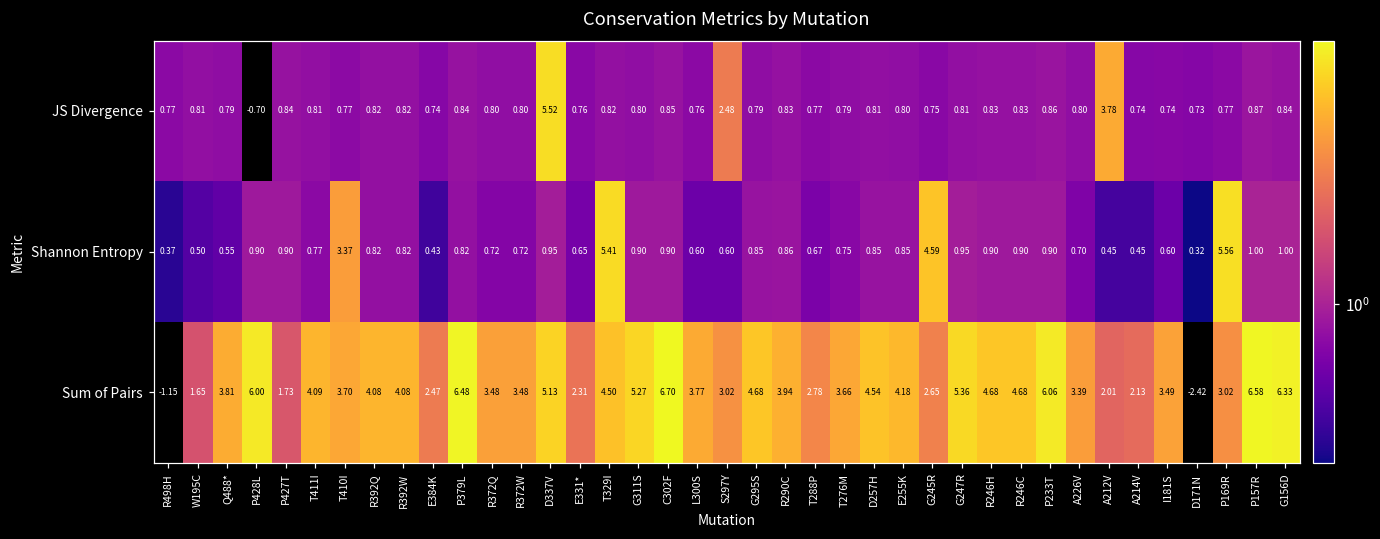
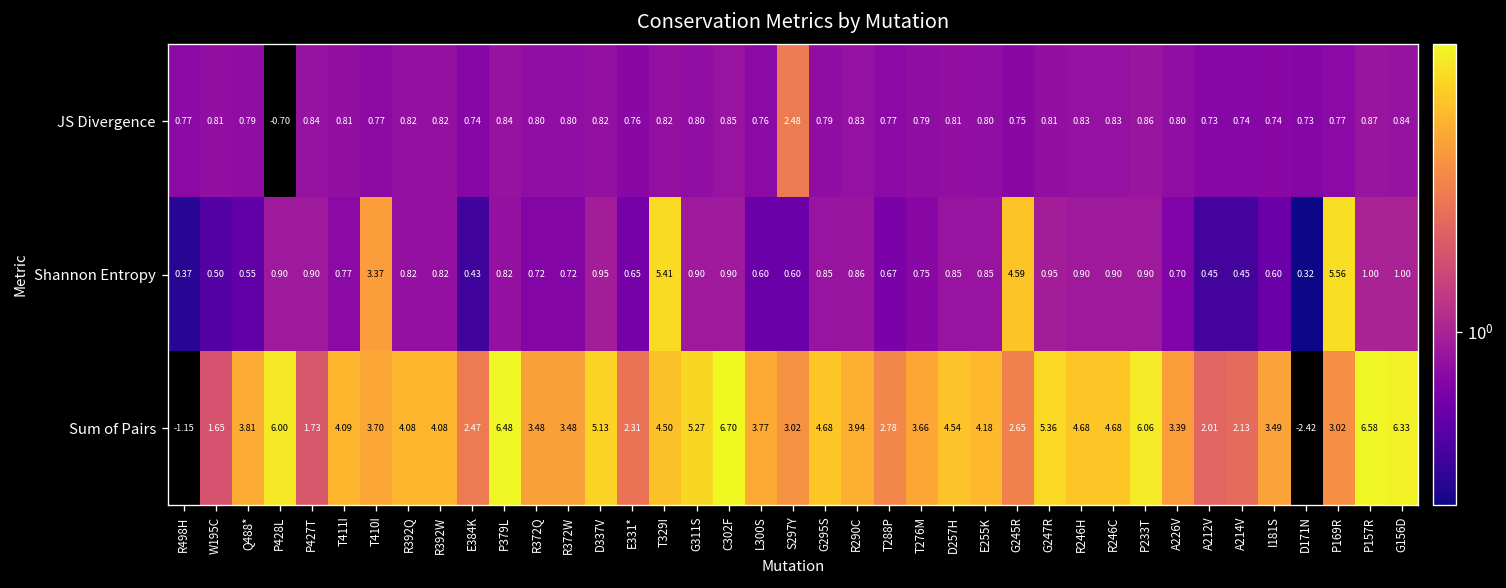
  {
    "JS Divergence": {
      "R498H": 0.77,
      "W195C": 0.81,
      "Q488*": 0.79,
      "P428L": -0.70,
      "P427T": 0.84,
      "T411I": 0.81,
      "T410I": 0.77,
      "R392Q": 0.82,
      "R392W": 0.82,
      "E384K": 0.74,
      "P379L": 0.84,
      "R372Q": 0.80,
      "R372W": 0.80,
-     "D337V": 5.52,
+     "D337V": 0.82,
      "E331*": 0.76,
      "T329I": 0.82,
      "G311S": 0.80,
      "C302F": 0.85,
      "L300S": 0.76,
      "S297Y": 2.48,
      "G295S": 0.79,
      "R290C": 0.83,
      "T288P": 0.77,
      "T276M": 0.79,
      "D257H": 0.81,
      "E255K": 0.80,
      "G245R": 0.75,
      "G247R": 0.81,
      "R246H": 0.83,
      "R246C": 0.83,
      "P233T": 0.86,
      "A226V": 0.80,
-     "A212V": 3.78,
+     "A212V": 0.73,
      "A214V": 0.74,
      "I181S": 0.74,
      "D171N": 0.73,
      "P169R": 0.77,
      "P157R": 0.87,
      "G156D": 0.84
    },
    "Shannon Entropy": {
      "R498H": 0.37,
      "W195C": 0.50,
      "Q488*": 0.55,
      "P428L": 0.90,
      "P427T": 0.90,
      "T411I": 0.77,
      "T410I": 3.37,
      "R392Q": 0.82,
      "R392W": 0.82,
      "E384K": 0.43,
      "P379L": 0.82,
      "R372Q": 0.72,
      "R372W": 0.72,
      "D337V": 0.95,
      "E331*": 0.65,
      "T329I": 5.41,
      "G311S": 0.90,
      "C302F": 0.90,
      "L300S": 0.60,
      "S297Y": 0.60,
      "G295S": 0.85,
      "R290C": 0.86,
      "T288P": 0.67,
      "T276M": 0.75,
      "D257H": 0.85,
      "E255K": 0.85,
      "G245R": 4.59,
      "G247R": 0.95,
      "R246H": 0.90,
      "R246C": 0.90,
      "P233T": 0.90,
      "A226V": 0.70,
      "A212V": 0.45,
      "A214V": 0.45,
      "I181S": 0.60,
      "D171N": 0.32,
      "P169R": 5.56,
      "P157R": 1.00,
      "G156D": 1.00
    },
    "Sum of Pairs": {
      "R498H": -1.15,
      "W195C": 1.65,
      "Q488*": 3.81,
      "P428L": 6.00,
      "P427T": 1.73,
      "T411I": 4.09,
      "T410I": 3.70,
      "R392Q": 4.08,
      "R392W": 4.08,
      "E384K": 2.47,
      "P379L": 6.48,
      "R372Q": 3.48,
      "R372W": 3.48,
      "D337V": 5.13,
      "E331*": 2.31,
      "T329I": 4.50,
      "G311S": 5.27,
      "C302F": 6.70,
      "L300S": 3.77,
      "S297Y": 3.02,
      "G295S": 4.68,
      "R290C": 3.94,
      "T288P": 2.78,
      "T276M": 3.66,
      "D257H": 4.54,
      "E255K": 4.18,
      "G245R": 2.65,
      "G247R": 5.36,
      "R246H": 4.68,
      "R246C": 4.68,
      "P233T": 6.06,
      "A226V": 3.39,
      "A212V": 2.01,
      "A214V": 2.13,
      "I181S": 3.49,
      "D171N": -2.42,
      "P169R": 3.02,
      "P157R": 6.58,
      "G156D": 6.33
    }
  }
